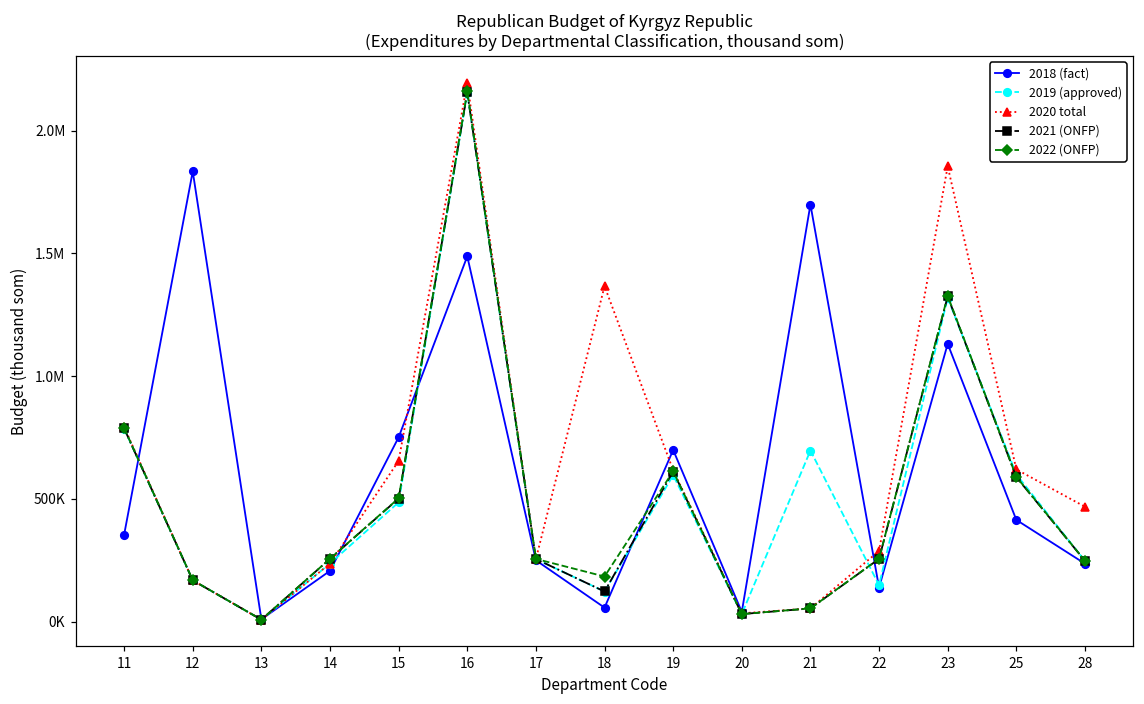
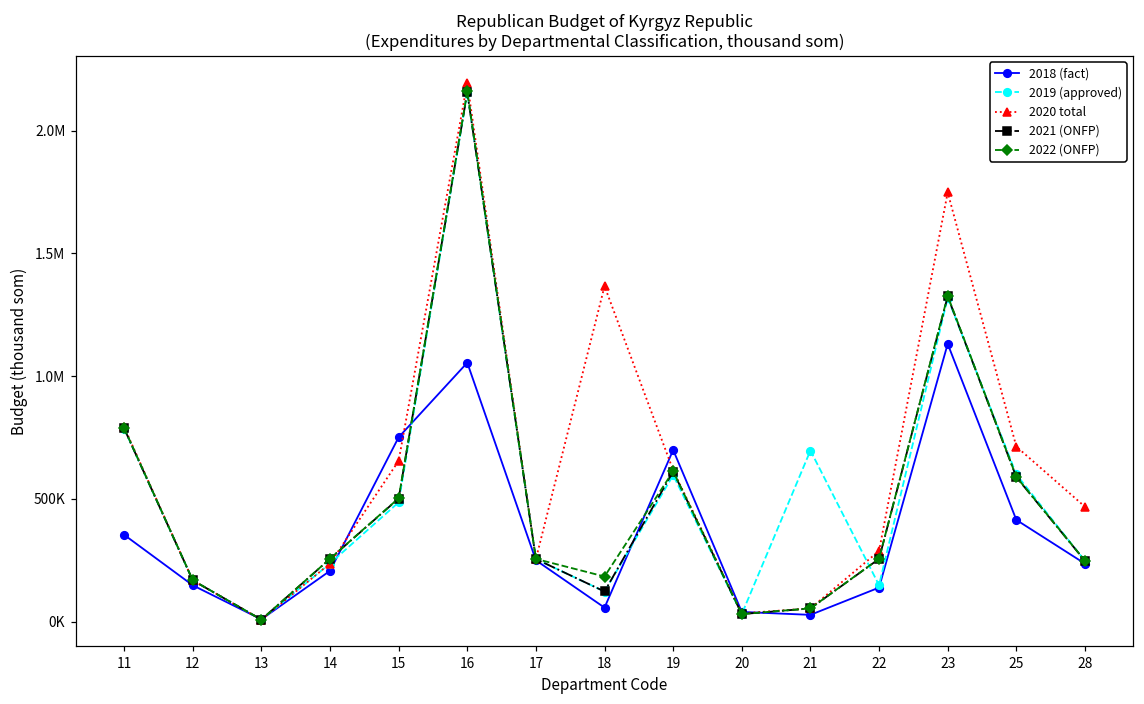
  {
    "2018 (fact)": {
      "11": 350000,
-     "12": 1830000,
+     "12": 150000,
      "14": 210000,
      "15": 750000,
-     "16": 1490000,
+     "16": 1050000,
      "18": 60000,
      "19": 700000,
-     "21": 1700000,
+     "21": 30000,
      "23": 1130000,
      "25": 410000
    },
    "2019 (approved)": {
      "15": 490000,
      "19": 600000,
      "21": 700000
    },
    "2020 total": {
      "15": 650000,
      "16": 2190000,
      "18": 1370000,
      "22": 290000,
-     "23": 1860000,
-     "25": 620000,
+     "23": 1750000,
+     "25": 710000,
      "28": 470000
    },
    "2022 (ONFP)": {
      "18": 180000
    }
  }
